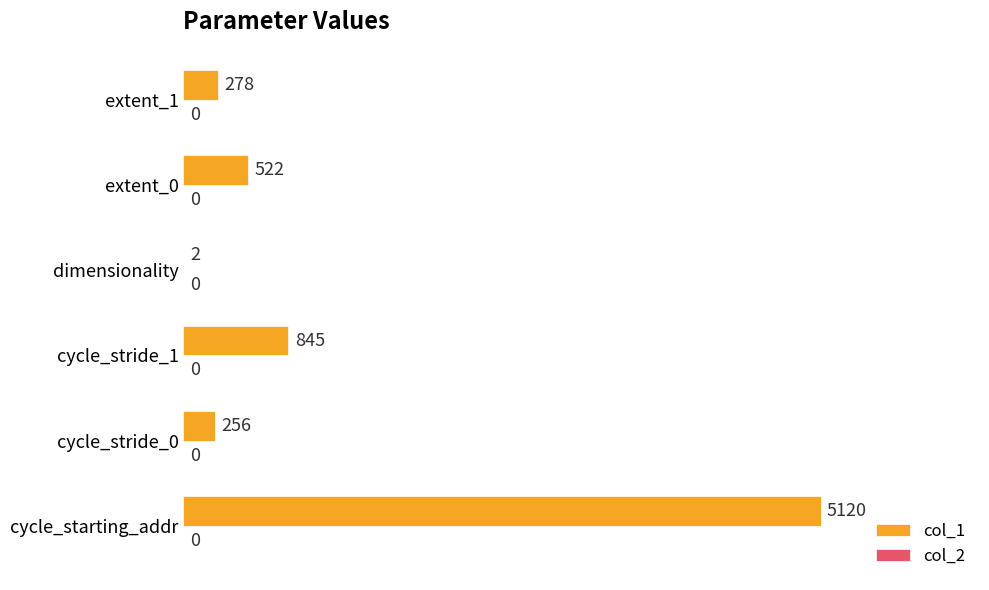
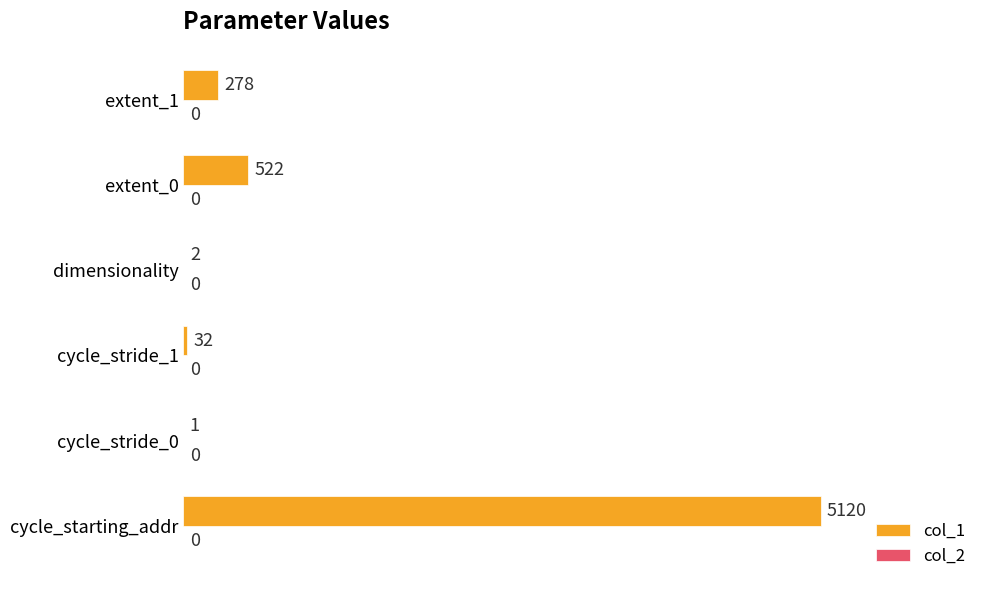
  {
    "col_1": {
      "extent_1": 278,
      "extent_0": 522,
      "dimensionality": 2,
-     "cycle_stride_1": 845,
-     "cycle_stride_0": 256,
+     "cycle_stride_1": 32,
+     "cycle_stride_0": 1,
      "cycle_starting_addr": 5120
    },
    "col_2": {
      "extent_1": 0,
      "extent_0": 0,
      "dimensionality": 0,
      "cycle_stride_1": 0,
      "cycle_stride_0": 0,
      "cycle_starting_addr": 0
    }
  }
